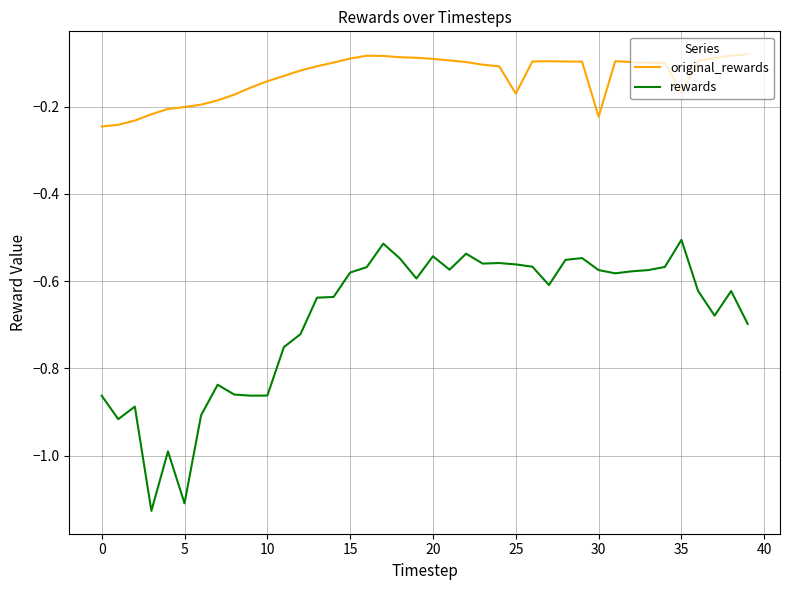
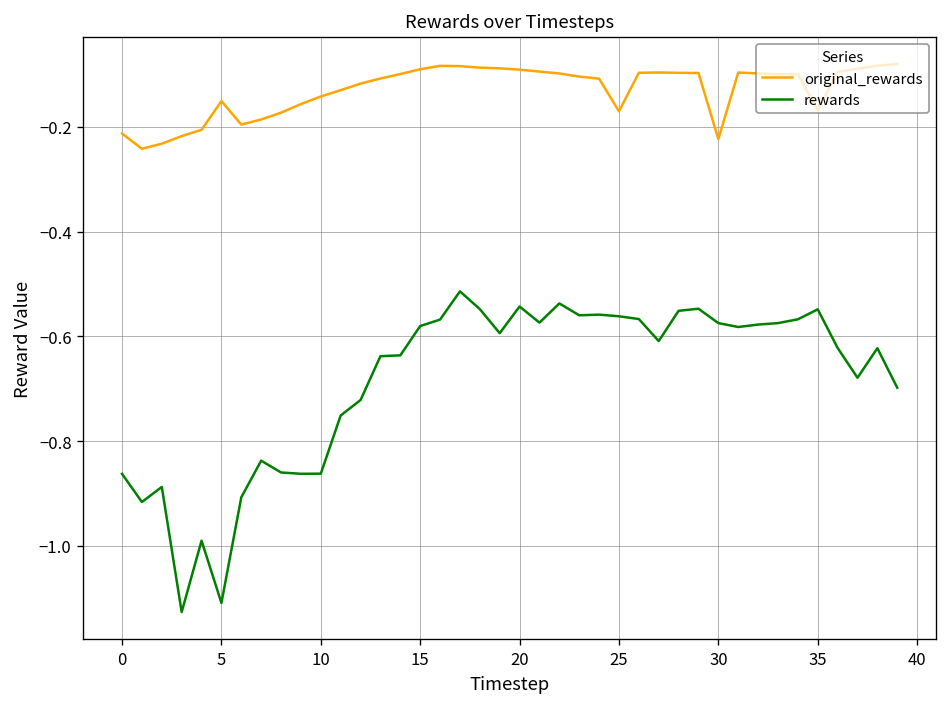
  {
    "original_rewards": {
-     "0": -0.25,
-     "5": -0.20,
+     "0": -0.21,
+     "5": -0.15,
      "10": -0.14,
      "15": -0.09,
      "20": -0.09,
      "25": -0.17,
      "30": -0.22
    },
    "rewards": {
      "0": -0.86,
      "5": -1.11,
      "10": -0.86,
      "15": -0.58,
      "20": -0.54,
      "25": -0.56,
      "30": -0.57,
-     "35": -0.51
+     "35": -0.55
    }
  }
